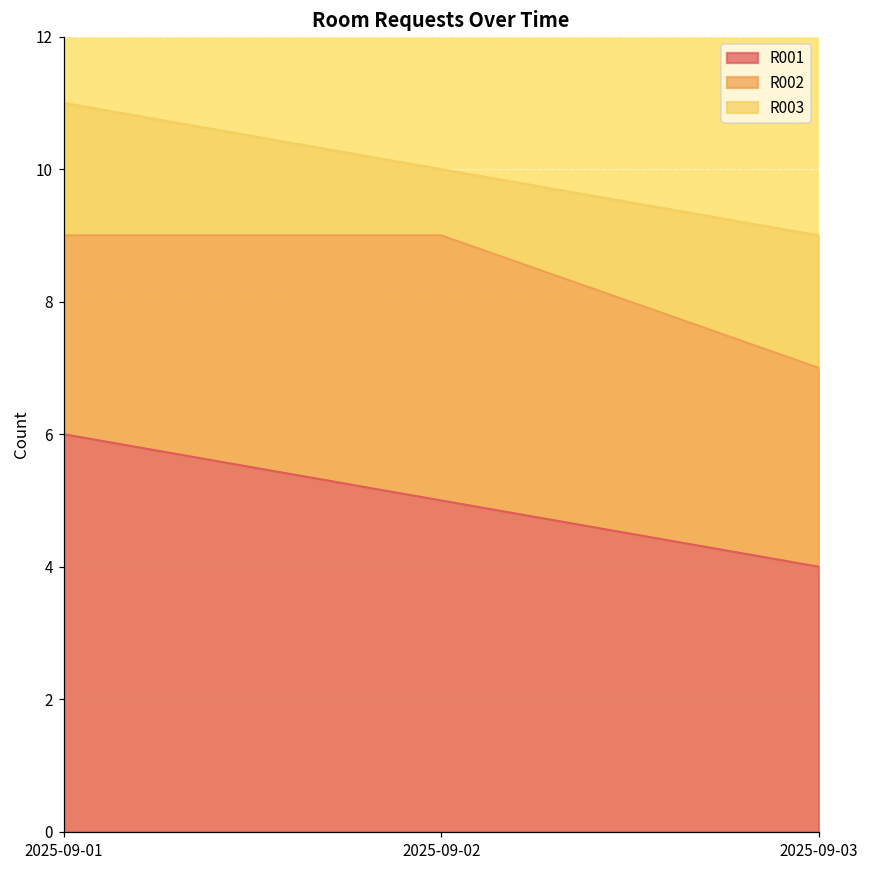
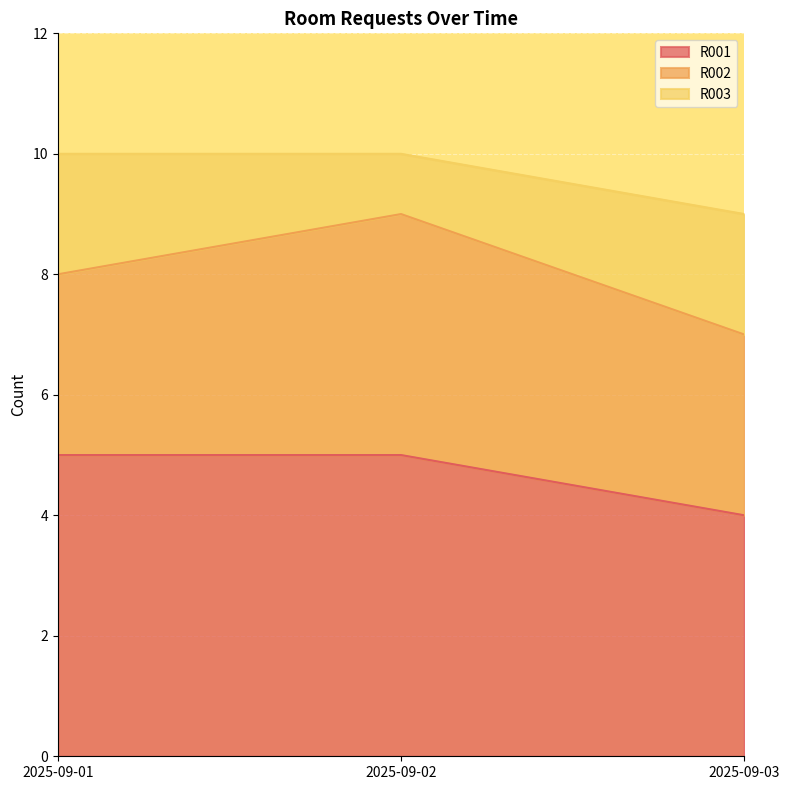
  {
    "R001": {
-     "2025-09-01": 6,
+     "2025-09-01": 5,
      "2025-09-02": 5,
      "2025-09-03": 4
    }
  }
